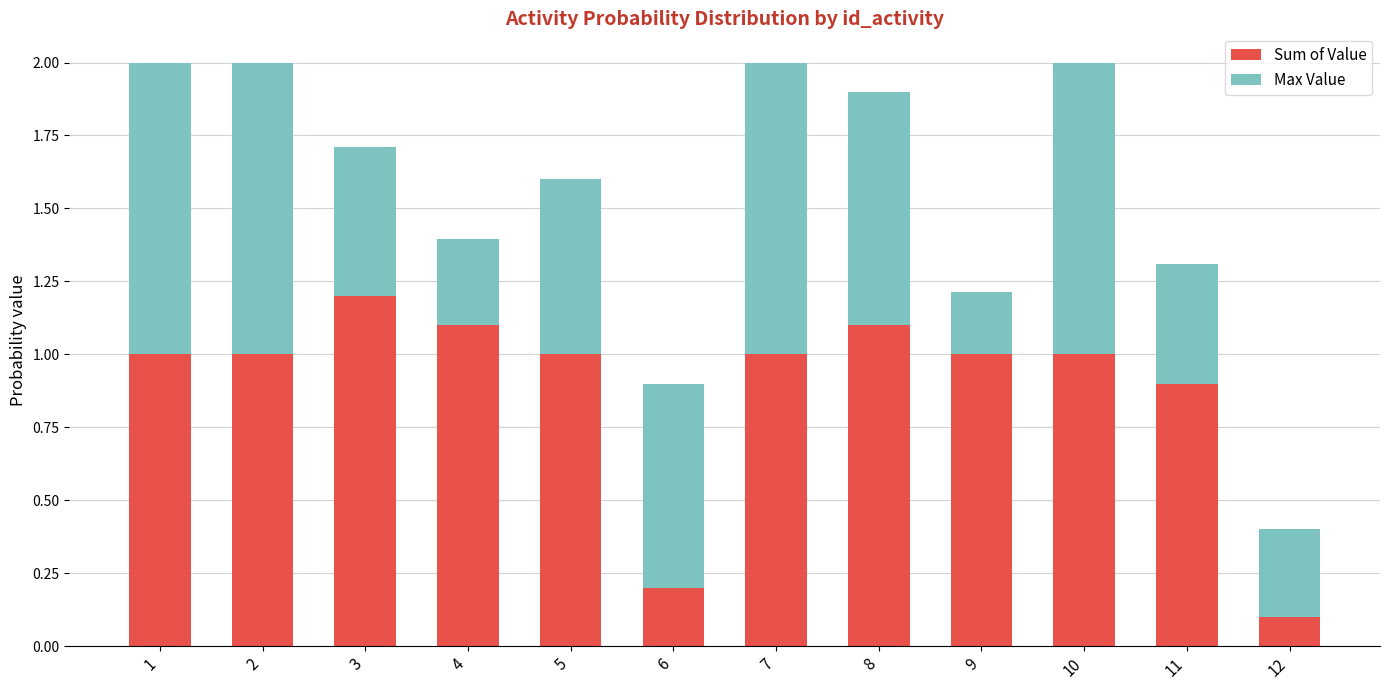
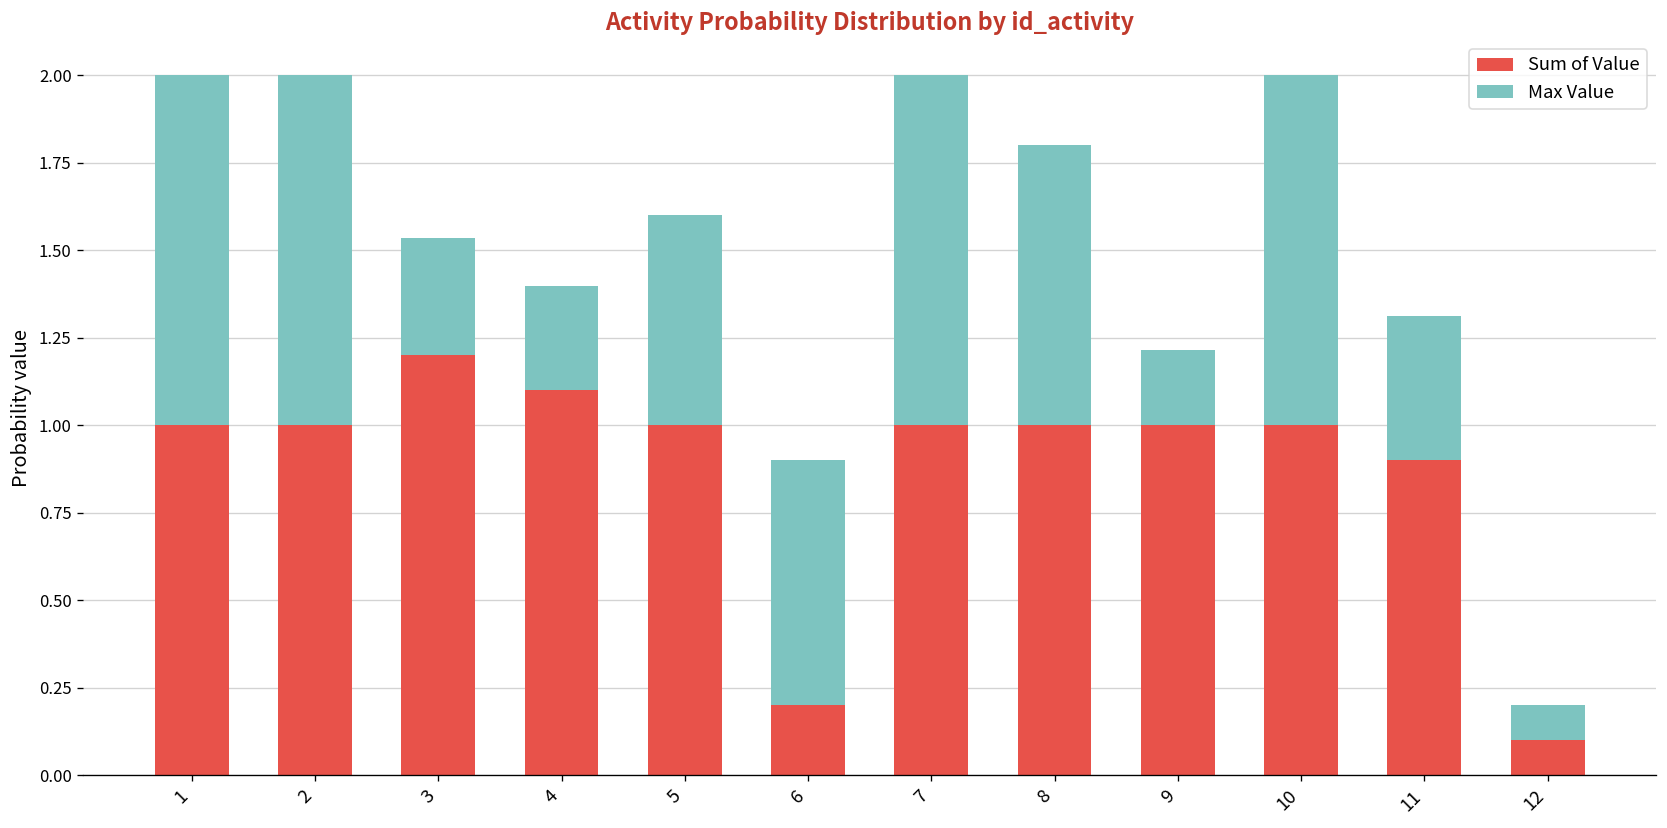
  {
    "Sum of Value": {
      "1": 1.0,
      "2": 1.0,
      "3": 1.2,
      "4": 1.1,
      "5": 1.0,
      "6": 0.2,
      "7": 1.0,
-     "8": 1.1,
+     "8": 1.0,
      "9": 1.0,
      "10": 1.0,
      "11": 0.9,
      "12": 0.1
    },
    "Max Value": {
      "1": 1.00,
      "2": 1.00,
-     "3": 0.51,
+     "3": 0.33,
      "4": 0.30,
      "5": 0.60,
      "6": 0.70,
      "7": 1.00,
      "8": 0.80,
      "9": 0.21,
      "10": 1.00,
      "11": 0.41,
-     "12": 0.3
+     "12": 0.1
    }
  }
